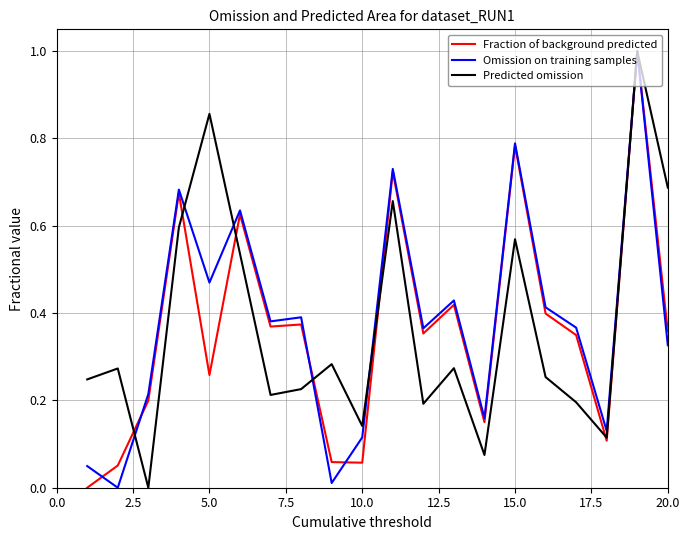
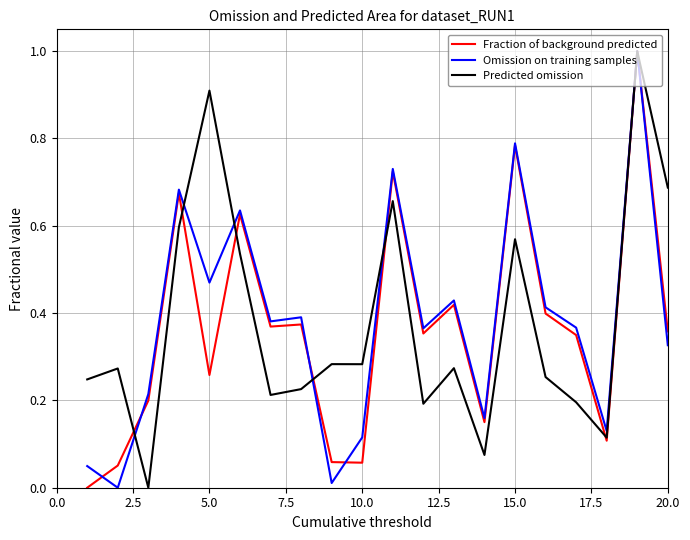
  {
    "Fraction of background predicted": {
      "5.0": 0.26,
      "10.0": 0.06,
      "20.0": 0.36
    },
    "Omission on training samples": {
      "5.0": 0.47,
      "10.0": 0.12,
      "20.0": 0.33
    },
    "Predicted omission": {
-     "5.0": 0.86,
-     "10.0": 0.14,
+     "5.0": 0.91,
+     "10.0": 0.28,
      "15.0": 0.57,
      "20.0": 0.69
    }
  }
